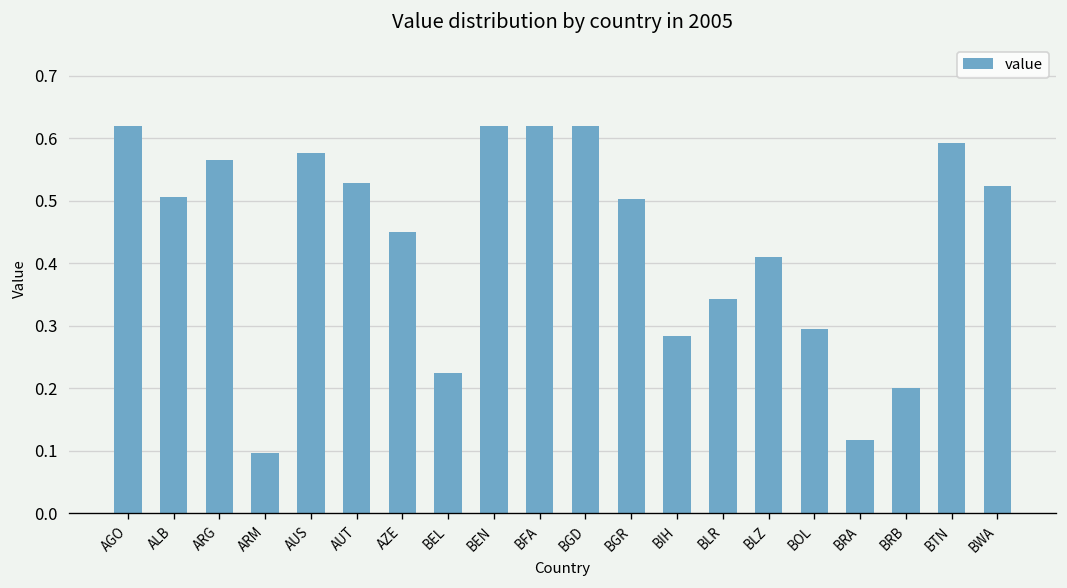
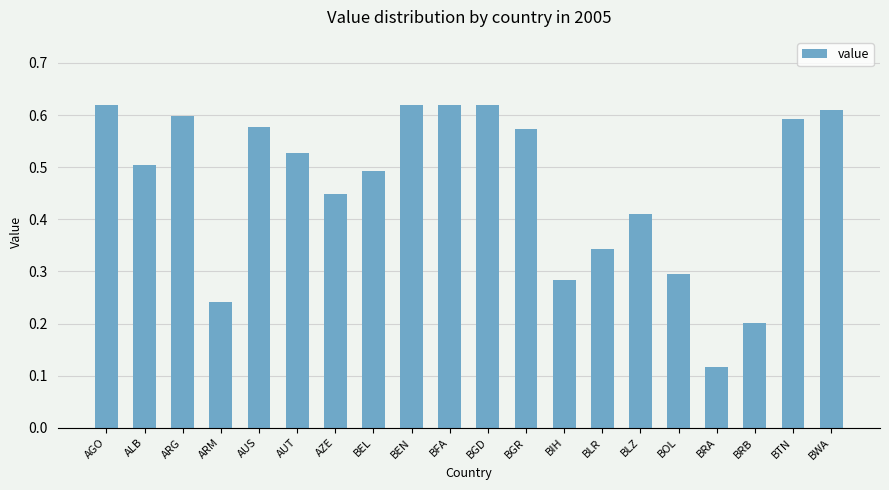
  {
    "AGO": 0.62,
    "ALB": 0.51,
-   "ARG": 0.57,
-   "ARM": 0.10,
+   "ARG": 0.60,
+   "ARM": 0.24,
    "AUS": 0.58,
    "AUT": 0.53,
    "AZE": 0.45,
-   "BEL": 0.22,
+   "BEL": 0.49,
    "BEN": 0.62,
    "BFA": 0.62,
    "BGD": 0.62,
-   "BGR": 0.50,
+   "BGR": 0.57,
    "BIH": 0.28,
    "BLR": 0.34,
    "BLZ": 0.41,
    "BOL": 0.29,
    "BRA": 0.12,
    "BRB": 0.20,
    "BTN": 0.59,
-   "BWA": 0.52
+   "BWA": 0.61
  }
